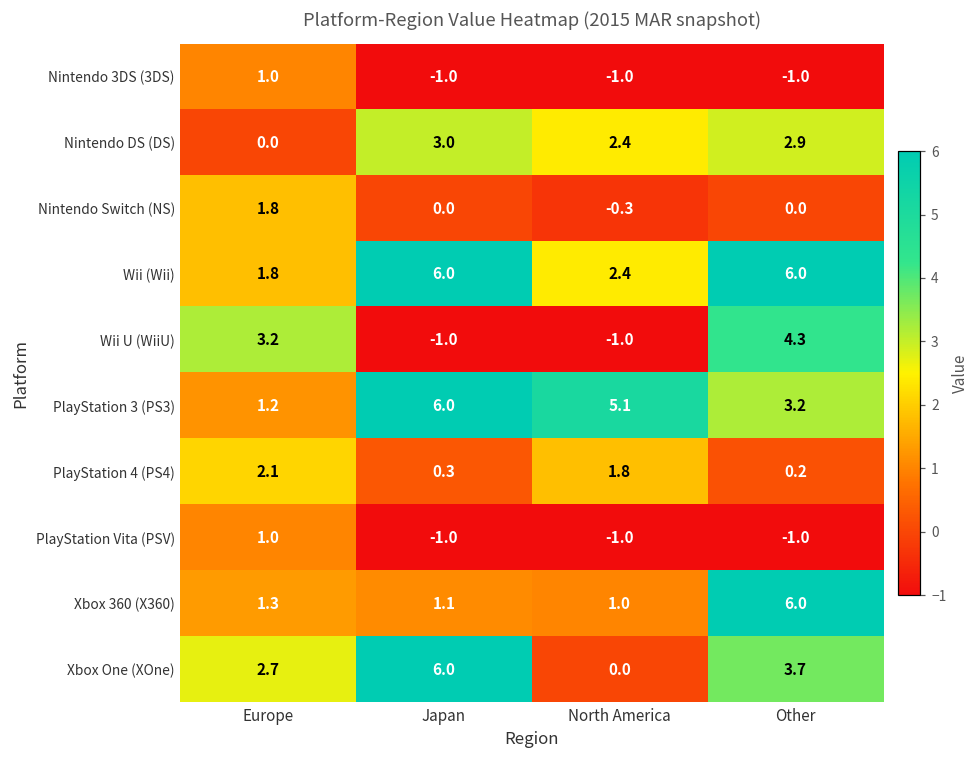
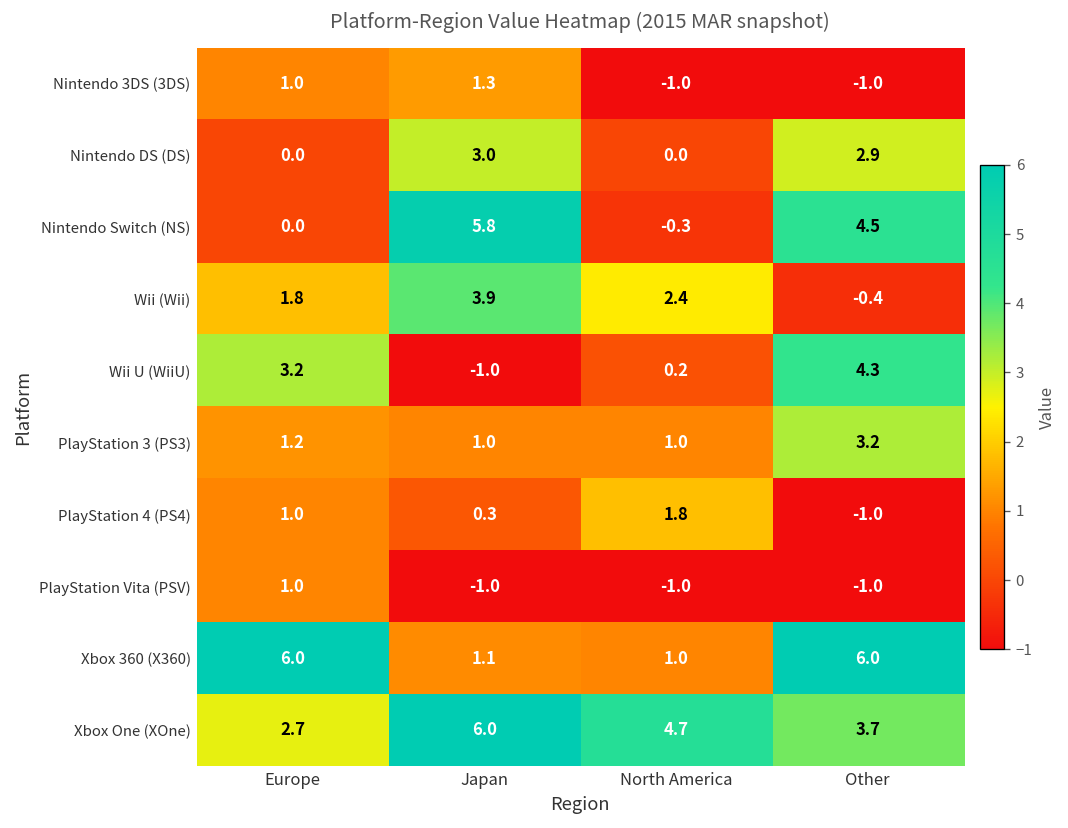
  {
    "Nintendo 3DS (3DS)": {
      "Europe": 1.0,
-     "Japan": -1.0,
+     "Japan": 1.3,
      "North America": -1.0,
      "Other": -1.0
    },
    "Nintendo DS (DS)": {
      "Europe": 0.0,
      "Japan": 3.0,
-     "North America": 2.4,
+     "North America": 0.0,
      "Other": 2.9
    },
    "Nintendo Switch (NS)": {
-     "Europe": 1.8,
-     "Japan": 0.0,
+     "Europe": 0.0,
+     "Japan": 5.8,
      "North America": -0.3,
-     "Other": 0.0
+     "Other": 4.5
    },
    "Wii (Wii)": {
      "Europe": 1.8,
-     "Japan": 6.0,
+     "Japan": 3.9,
      "North America": 2.4,
-     "Other": 6.0
+     "Other": -0.4
    },
    "Wii U (WiiU)": {
      "Europe": 3.2,
      "Japan": -1.0,
-     "North America": -1.0,
+     "North America": 0.2,
      "Other": 4.3
    },
    "PlayStation 3 (PS3)": {
      "Europe": 1.2,
-     "Japan": 6.0,
-     "North America": 5.1,
+     "Japan": 1.0,
+     "North America": 1.0,
      "Other": 3.2
    },
    "PlayStation 4 (PS4)": {
-     "Europe": 2.1,
+     "Europe": 1.0,
      "Japan": 0.3,
      "North America": 1.8,
-     "Other": 0.2
+     "Other": -1.0
    },
    "PlayStation Vita (PSV)": {
      "Europe": 1.0,
      "Japan": -1.0,
      "North America": -1.0,
      "Other": -1.0
    },
    "Xbox 360 (X360)": {
-     "Europe": 1.3,
+     "Europe": 6.0,
      "Japan": 1.1,
      "North America": 1.0,
      "Other": 6.0
    },
    "Xbox One (XOne)": {
      "Europe": 2.7,
      "Japan": 6.0,
-     "North America": 0.0,
+     "North America": 4.7,
      "Other": 3.7
    }
  }
